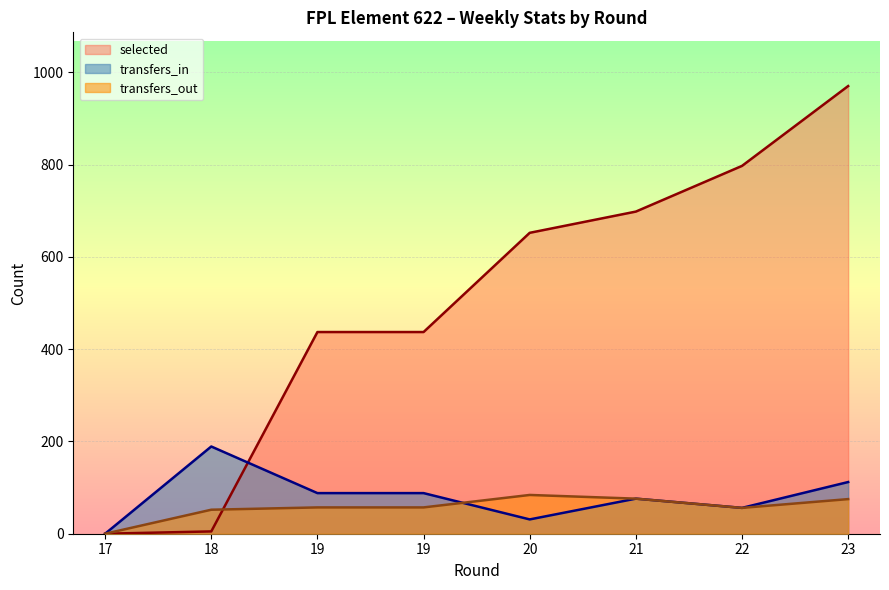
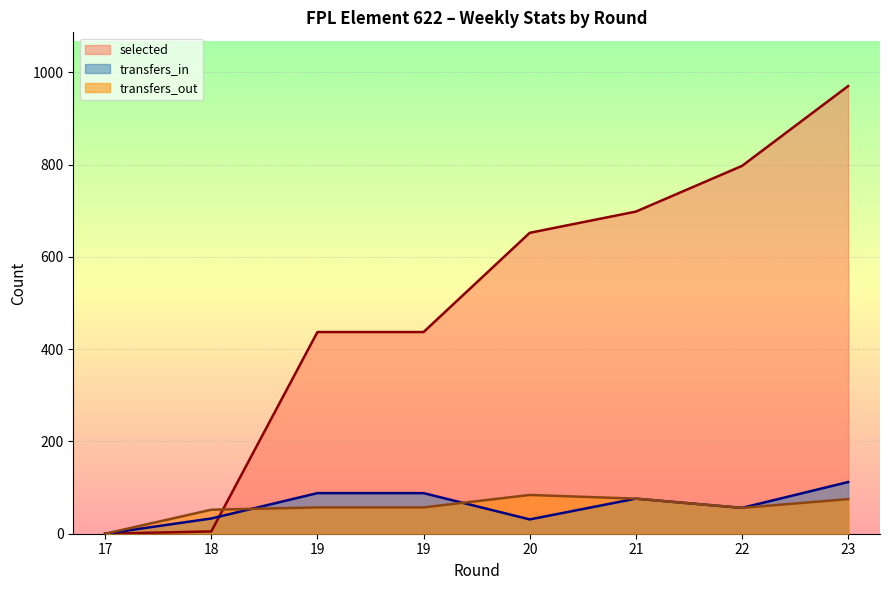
  {
    "selected": {
      "18": 10,
      "20": 650,
      "21": 700,
      "22": 800,
      "23": 970
    },
    "transfers_in": {
-     "18": 190,
+     "18": 30,
      "20": 30,
      "23": 110
    },
    "transfers_out": {
      "18": 50,
      "20": 80,
      "23": 80
    }
  }
